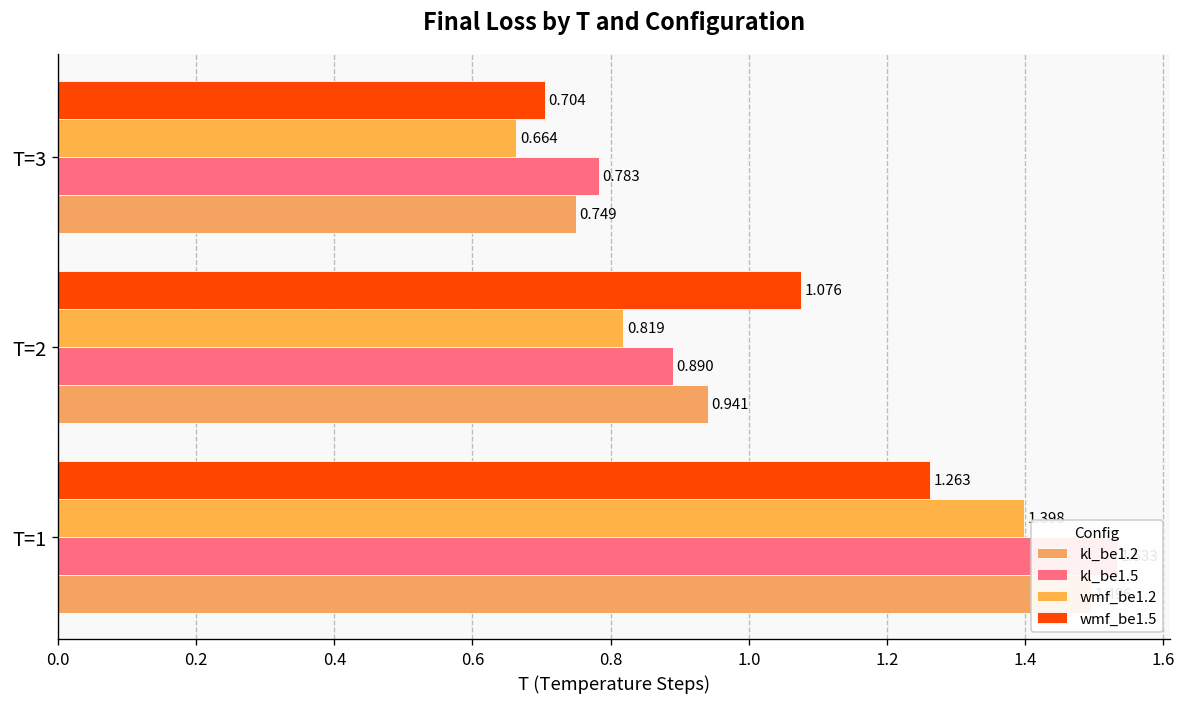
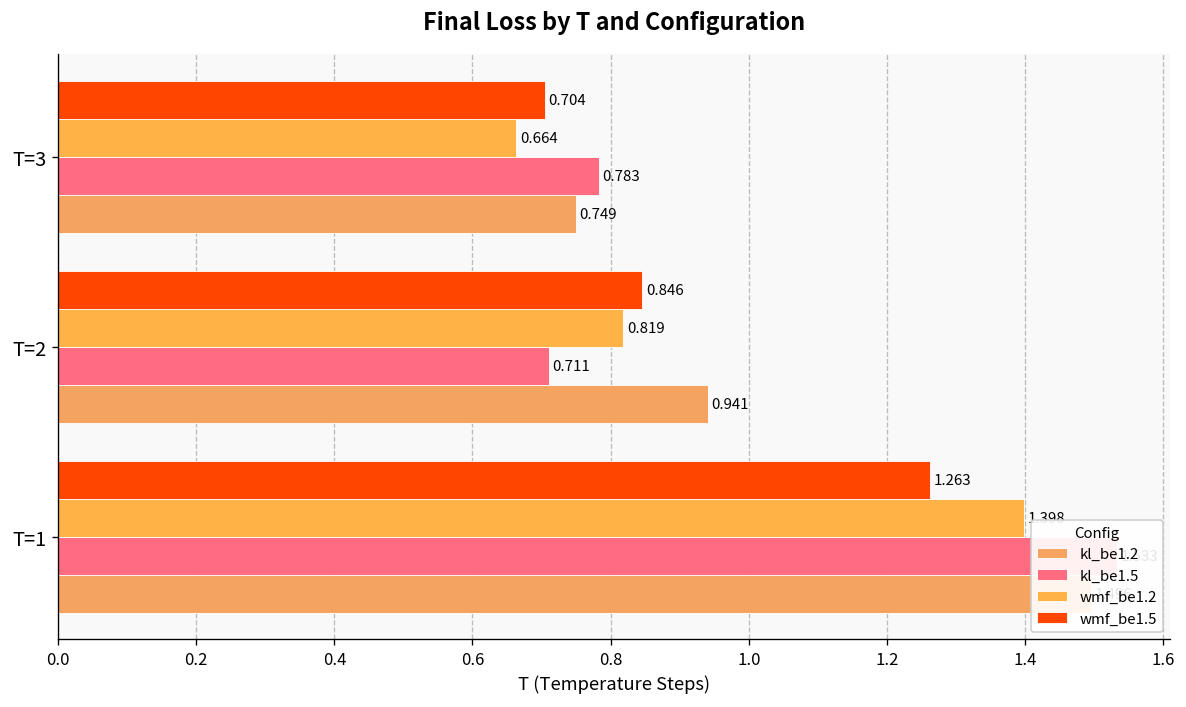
  {
    "kl_be1.5": {
      "T=3": 0.783,
-     "T=2": 0.890
+     "T=2": 0.711
    },
    "wmf_be1.5": {
      "T=3": 0.704,
-     "T=2": 1.076,
+     "T=2": 0.846,
      "T=1": 1.263
    }
  }
